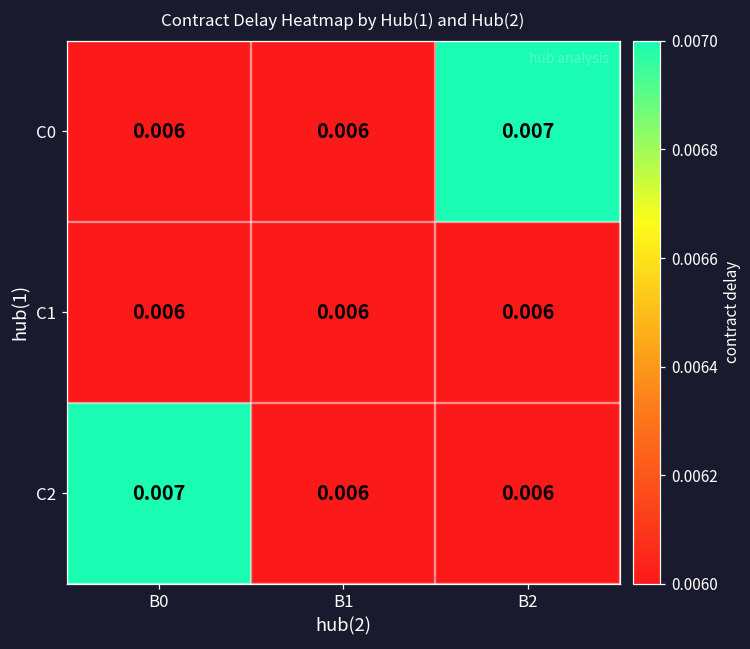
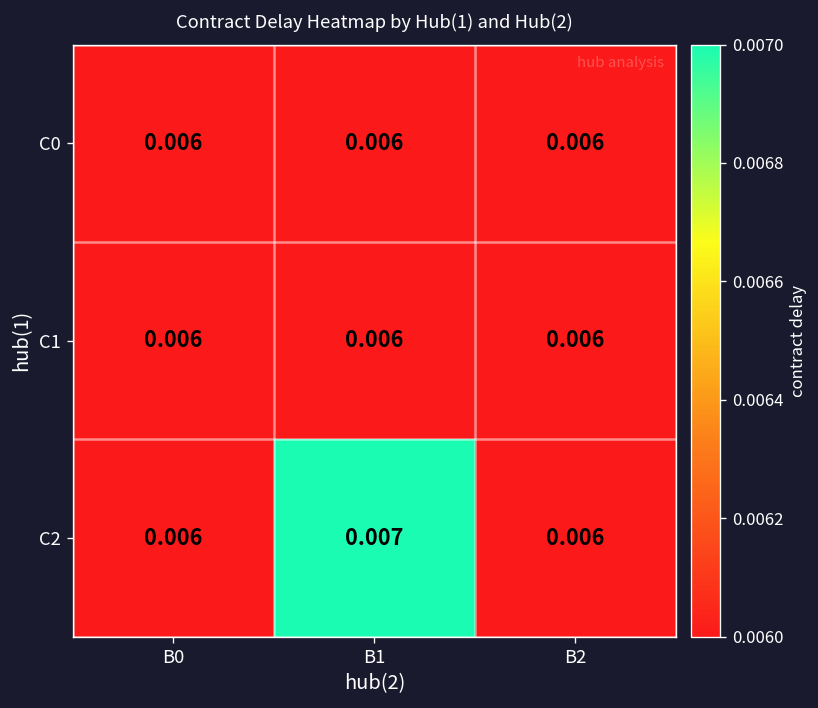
  {
    "C0": {
      "B0": 0.006,
      "B1": 0.006,
-     "B2": 0.007
+     "B2": 0.006
    },
    "C1": {
      "B0": 0.006,
      "B1": 0.006,
      "B2": 0.006
    },
    "C2": {
-     "B0": 0.007,
-     "B1": 0.006,
+     "B0": 0.006,
+     "B1": 0.007,
      "B2": 0.006
    }
  }
